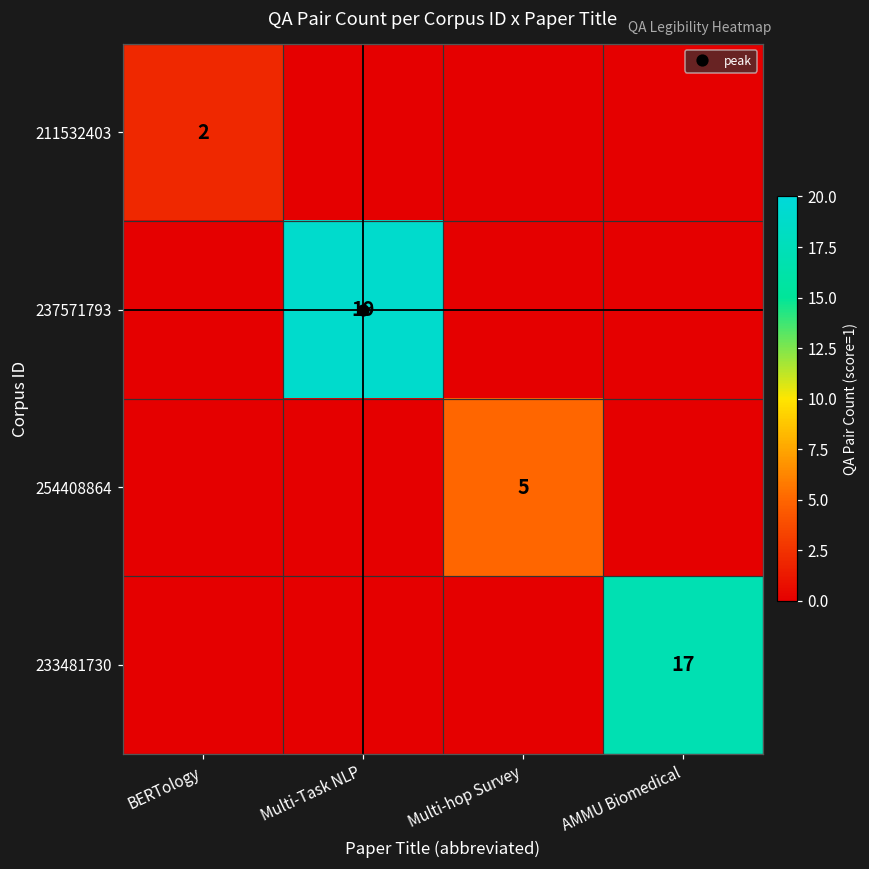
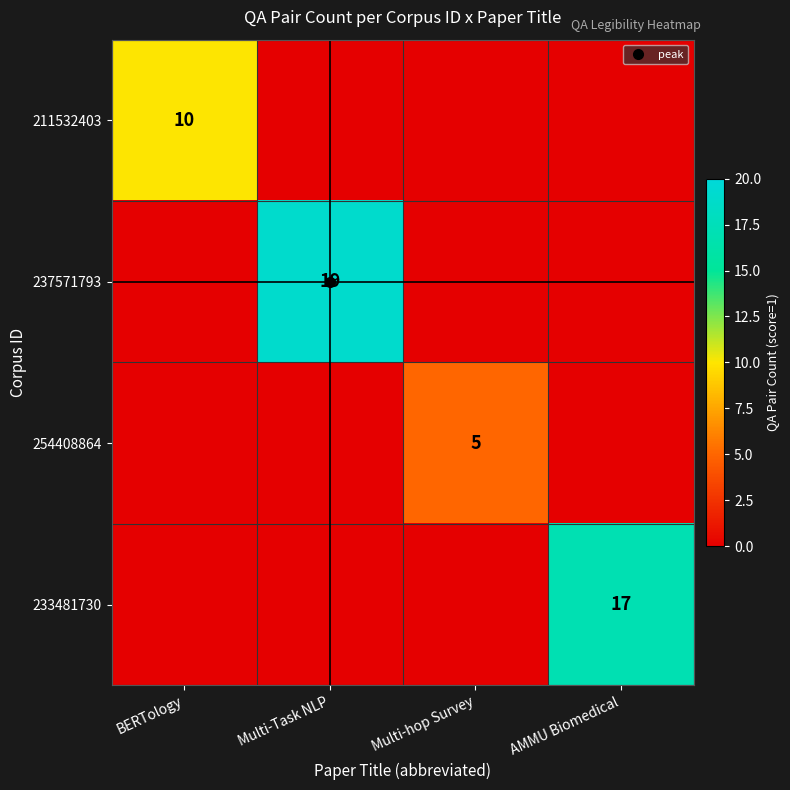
  {
    "211532403": {
-     "BERTology": 2
+     "BERTology": 10
    },
    "254408864": {
      "Multi-hop Survey": 5
    },
    "233481730": {
      "AMMU Biomedical": 17
    }
  }
